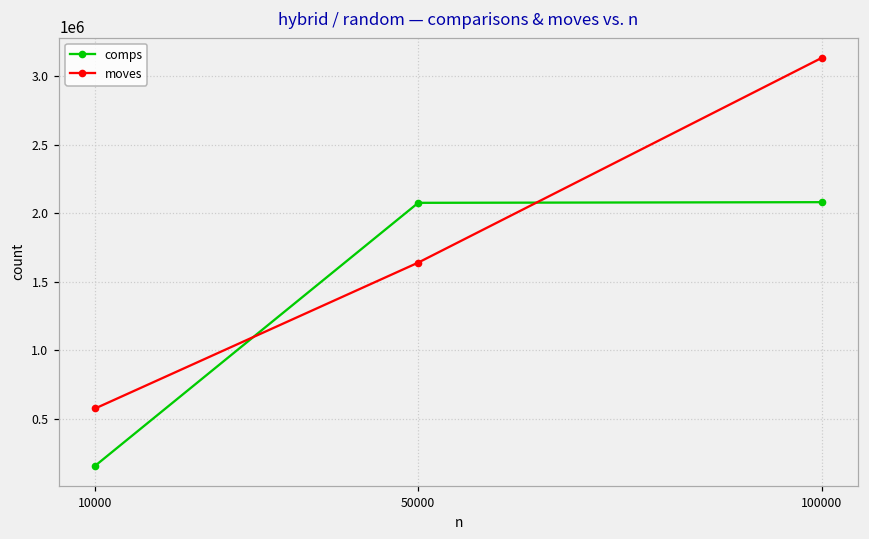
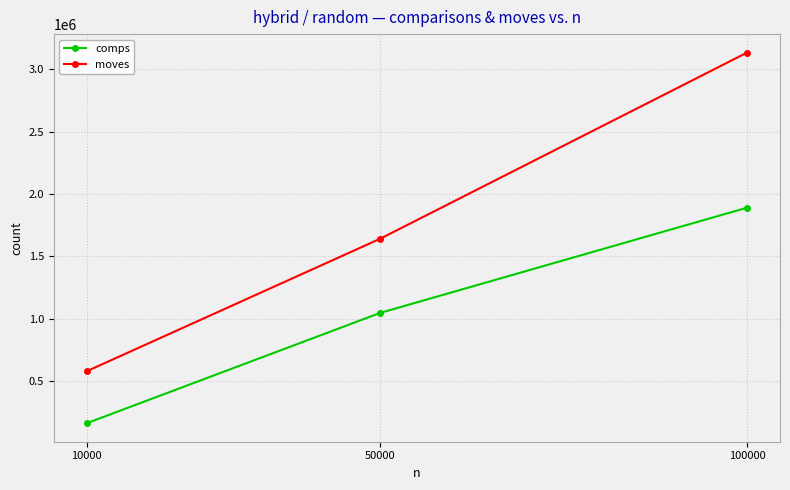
  {
    "comps": {
      "10000": 160000,
-     "50000": 2080000,
-     "100000": 2080000
+     "50000": 1050000,
+     "100000": 1890000
    },
    "moves": {
      "10000": 580000,
      "50000": 1640000,
      "100000": 3140000
    }
  }
